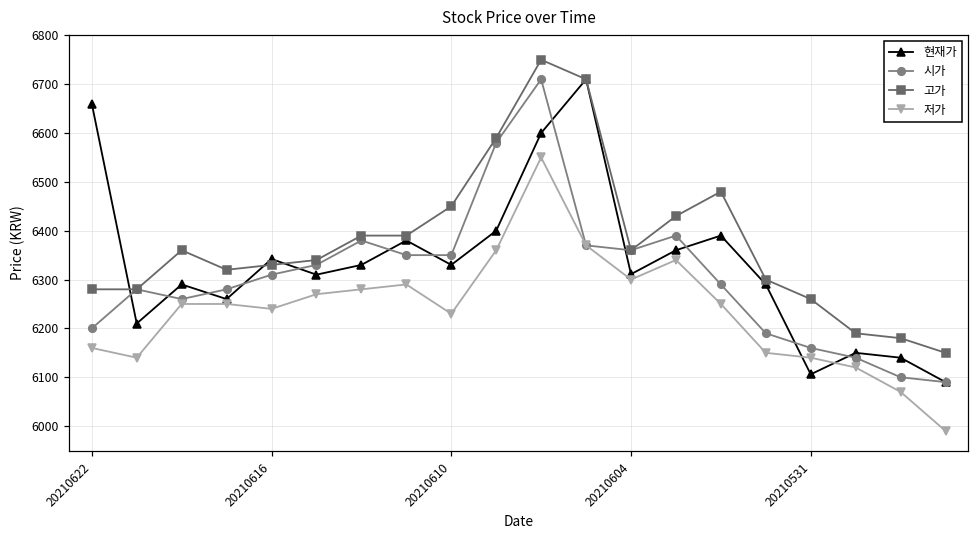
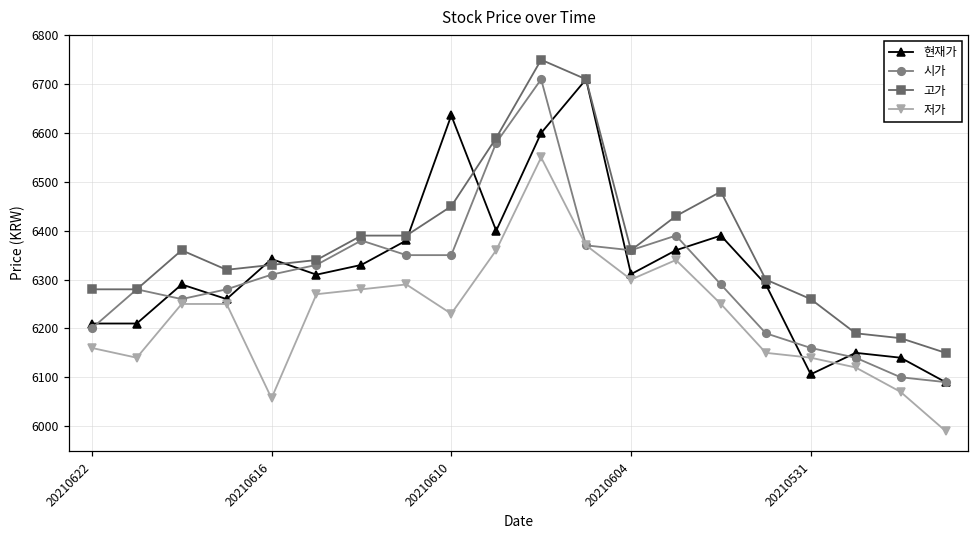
  {
    "현재가": {
-     "20210622": 6660,
+     "20210622": 6210,
      "20210616": 6340,
-     "20210610": 6330,
+     "20210610": 6640,
      "20210604": 6310,
      "20210531": 6110
    },
    "저가": {
      "20210622": 6160,
-     "20210616": 6240,
+     "20210616": 6060,
      "20210610": 6230,
      "20210604": 6300,
      "20210531": 6140
    }
  }
